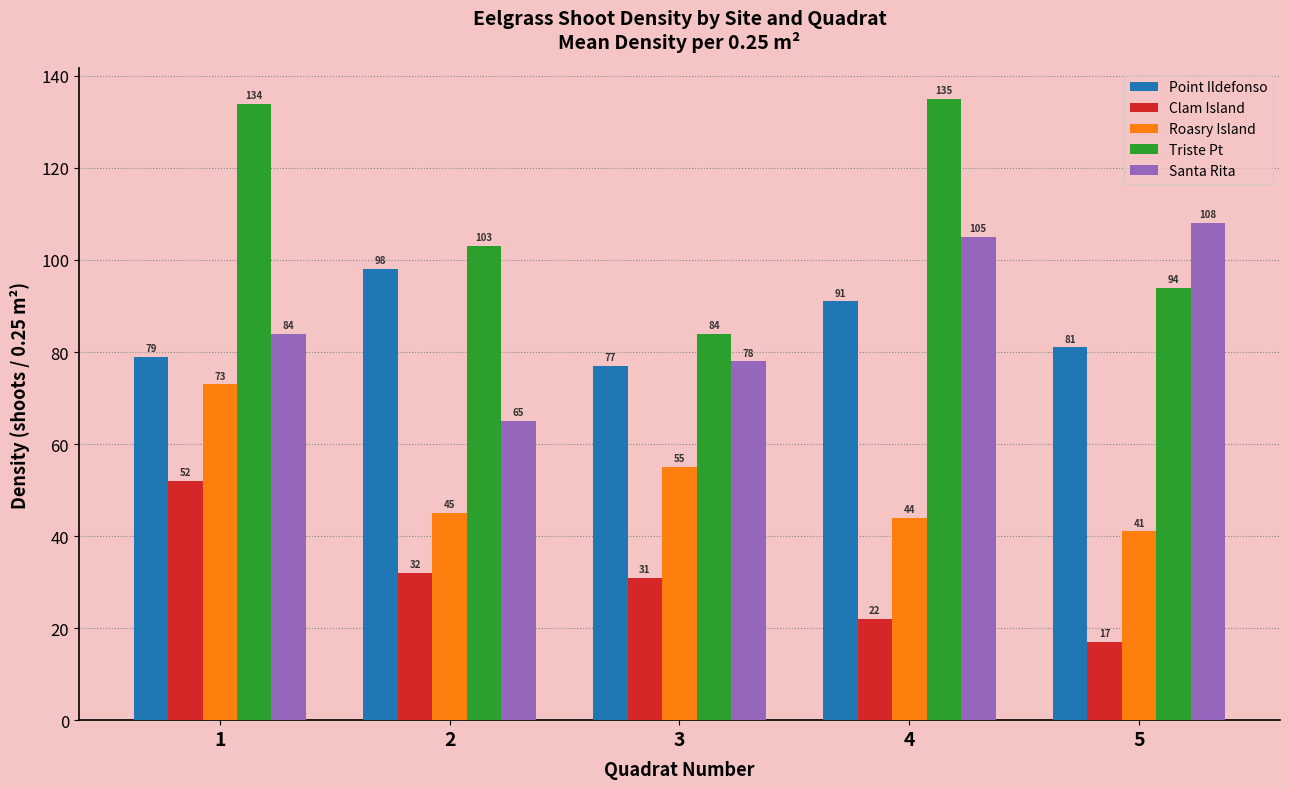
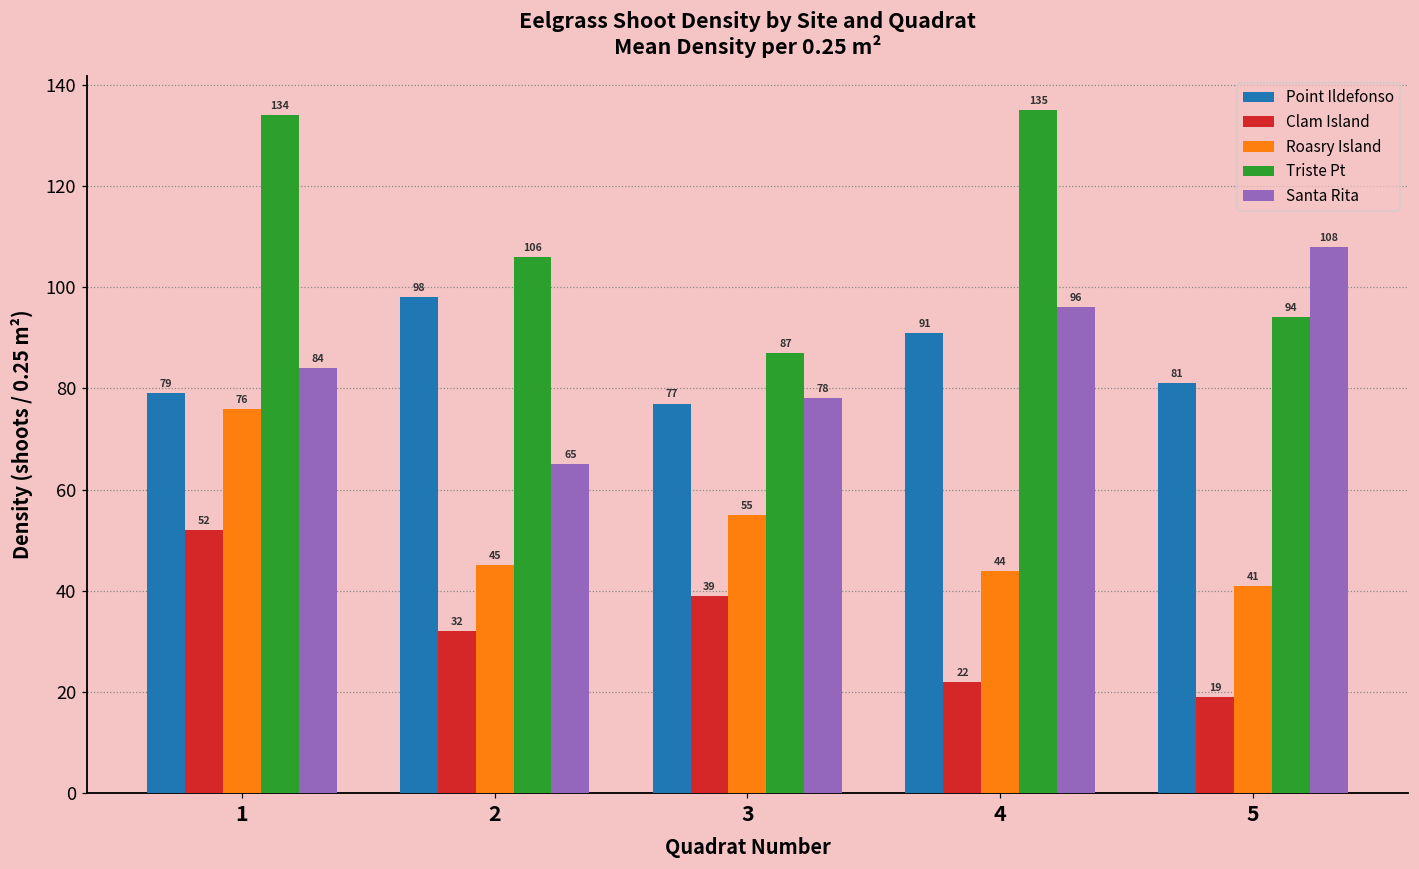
  {
    "Point Ildefonso": {
      "1": 79,
      "2": 98,
      "3": 77,
      "4": 91,
      "5": 81
    },
    "Clam Island": {
      "1": 52,
      "2": 32,
-     "3": 31,
+     "3": 39,
      "4": 22,
-     "5": 17
+     "5": 19
    },
    "Roasry Island": {
-     "1": 73,
+     "1": 76,
      "2": 45,
      "3": 55,
      "4": 44,
      "5": 41
    },
    "Triste Pt": {
      "1": 134,
-     "2": 103,
-     "3": 84,
+     "2": 106,
+     "3": 87,
      "4": 135,
      "5": 94
    },
    "Santa Rita": {
      "1": 84,
      "2": 65,
      "3": 78,
-     "4": 105,
+     "4": 96,
      "5": 108
    }
  }
